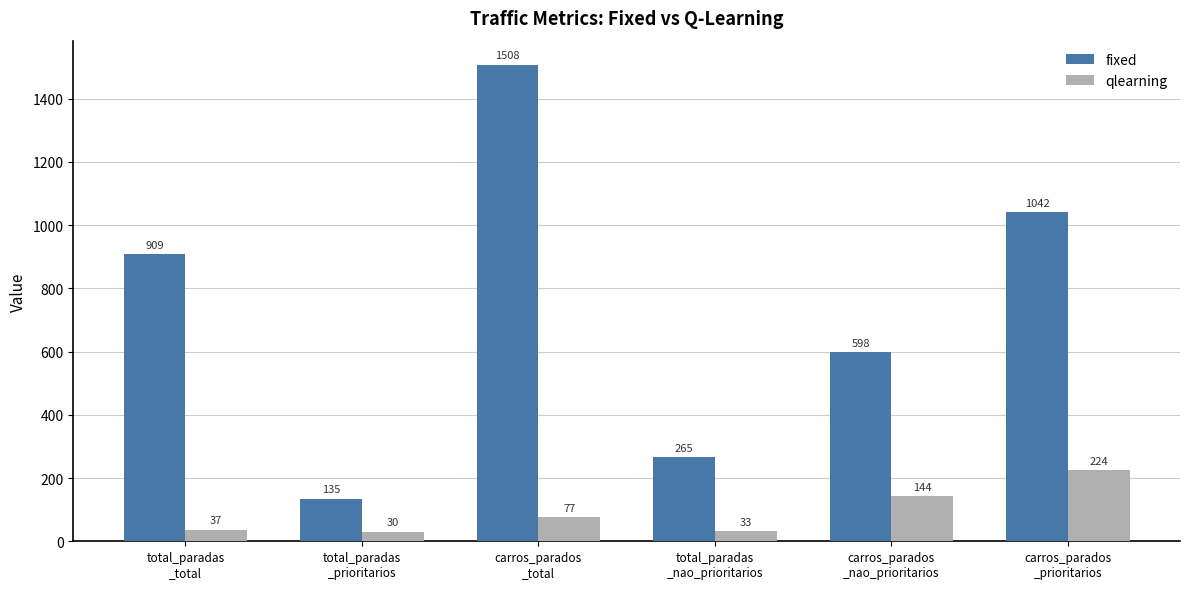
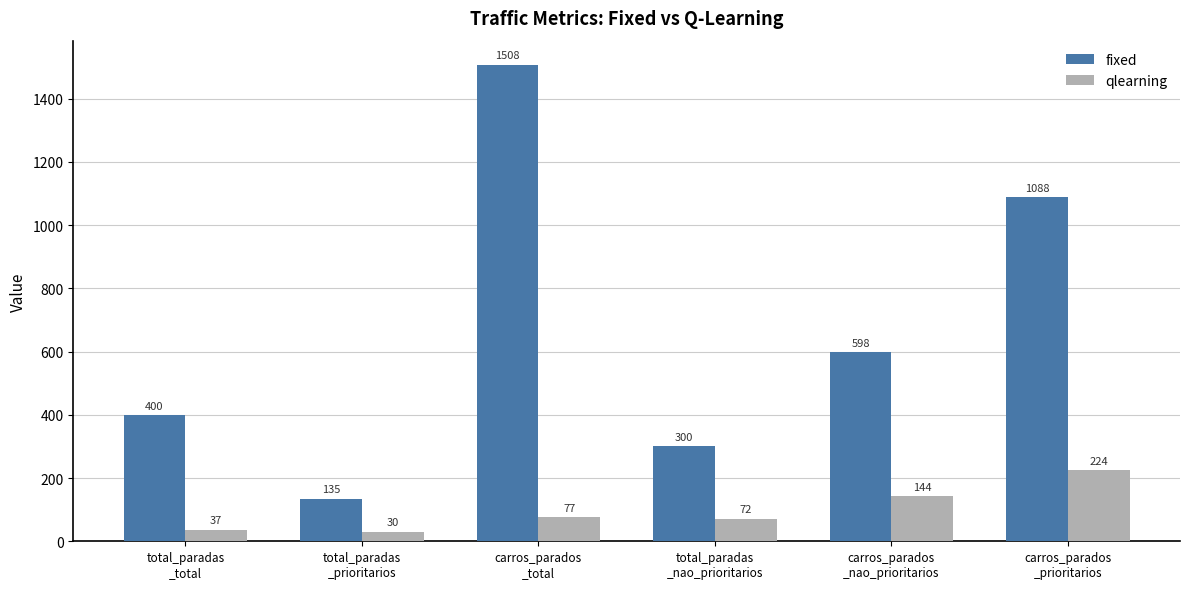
  {
    "fixed": {
-     "total_paradas _total": 909,
+     "total_paradas _total": 400,
      "total_paradas _prioritarios": 135,
      "carros_parados _total": 1508,
-     "total_paradas _nao_prioritarios": 265,
+     "total_paradas _nao_prioritarios": 300,
      "carros_parados _nao_prioritarios": 598,
-     "carros_parados _prioritarios": 1042
+     "carros_parados _prioritarios": 1088
    },
    "qlearning": {
      "total_paradas _total": 37,
      "total_paradas _prioritarios": 30,
      "carros_parados _total": 77,
-     "total_paradas _nao_prioritarios": 33,
+     "total_paradas _nao_prioritarios": 72,
      "carros_parados _nao_prioritarios": 144,
      "carros_parados _prioritarios": 224
    }
  }
